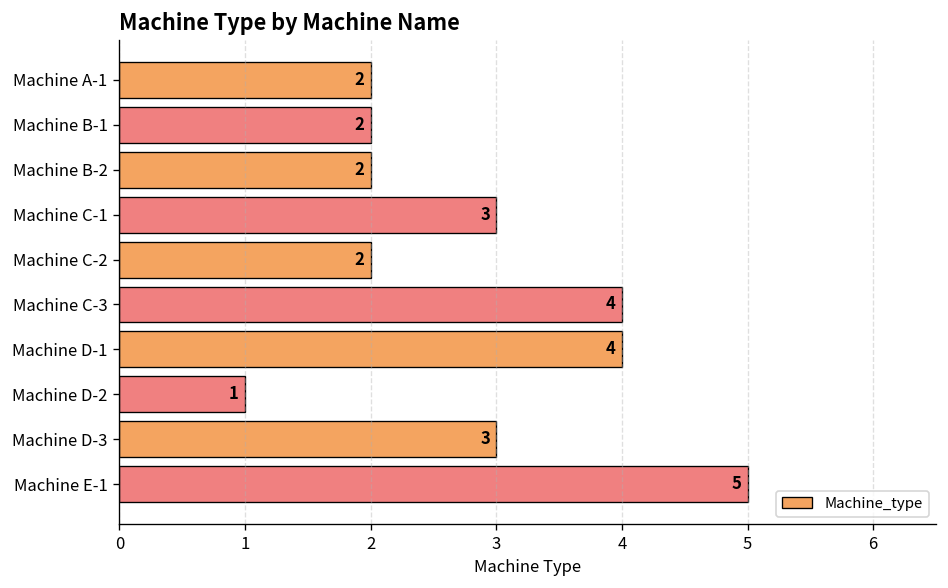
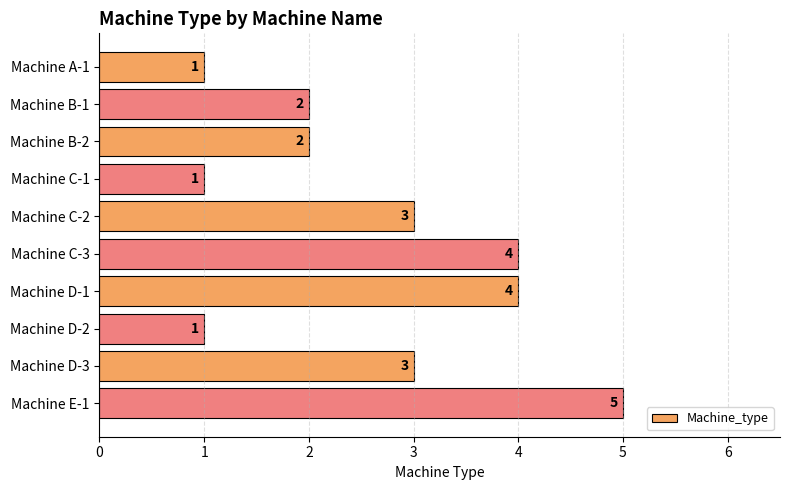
  {
-   "Machine A-1": 2,
+   "Machine A-1": 1,
    "Machine B-1": 2,
    "Machine B-2": 2,
-   "Machine C-1": 3,
-   "Machine C-2": 2,
+   "Machine C-1": 1,
+   "Machine C-2": 3,
    "Machine C-3": 4,
    "Machine D-1": 4,
    "Machine D-2": 1,
    "Machine D-3": 3,
    "Machine E-1": 5
  }
